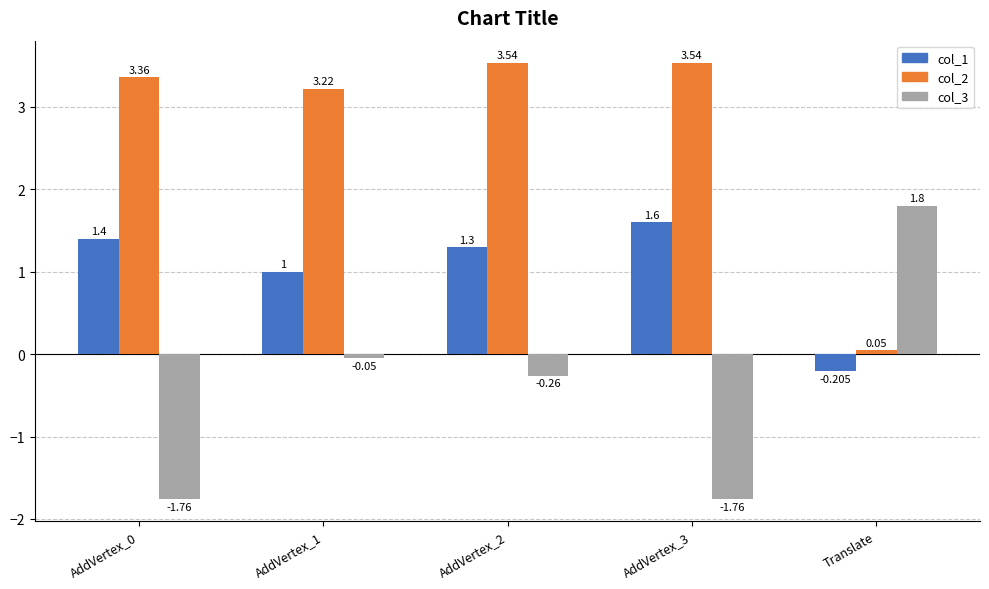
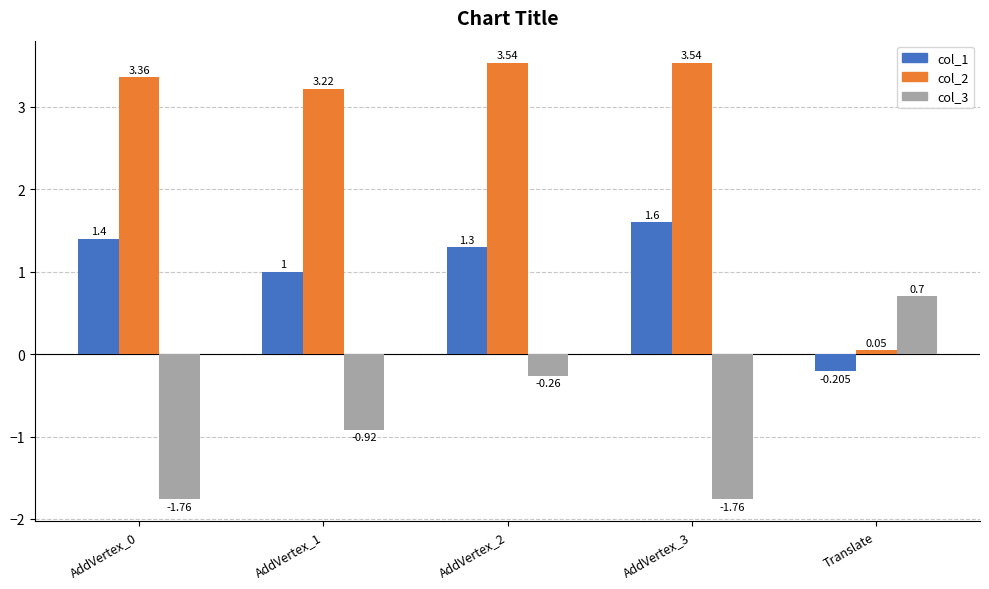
  {
    "col_1": {
      "AddVertex_0": 1.4,
      "AddVertex_1": 1,
      "AddVertex_2": 1.3,
      "AddVertex_3": 1.6,
      "Translate": -0.205
    },
    "col_2": {
      "AddVertex_0": 3.36,
      "AddVertex_1": 3.22,
      "AddVertex_2": 3.54,
      "AddVertex_3": 3.54,
      "Translate": 0.05
    },
    "col_3": {
      "AddVertex_0": -1.76,
-     "AddVertex_1": -0.05,
+     "AddVertex_1": -0.92,
      "AddVertex_2": -0.26,
      "AddVertex_3": -1.76,
-     "Translate": 1.8
+     "Translate": 0.7
    }
  }
